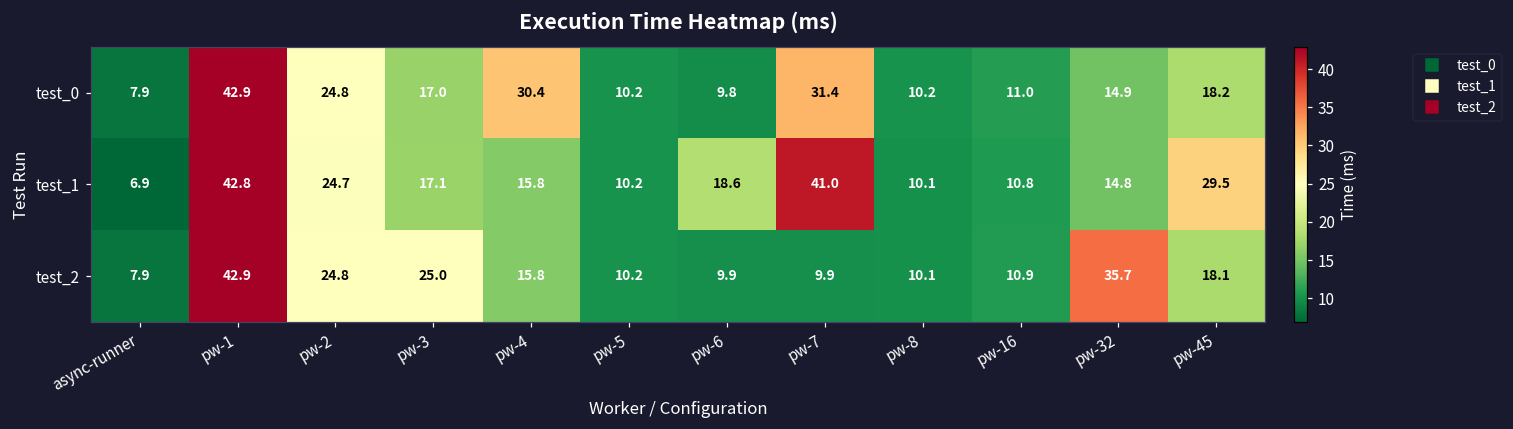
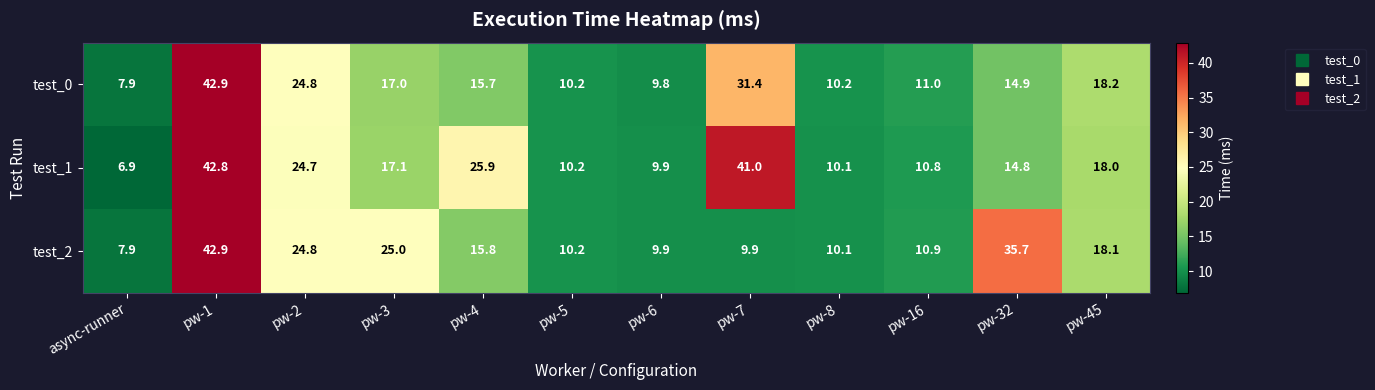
  {
    "test_0": {
      "async-runner": 7.9,
      "pw-1": 42.9,
      "pw-2": 24.8,
      "pw-3": 17.0,
-     "pw-4": 30.4,
+     "pw-4": 15.7,
      "pw-5": 10.2,
      "pw-6": 9.8,
      "pw-7": 31.4,
      "pw-8": 10.2,
      "pw-16": 11.0,
      "pw-32": 14.9,
      "pw-45": 18.2
    },
    "test_1": {
      "async-runner": 6.9,
      "pw-1": 42.8,
      "pw-2": 24.7,
      "pw-3": 17.1,
-     "pw-4": 15.8,
+     "pw-4": 25.9,
      "pw-5": 10.2,
-     "pw-6": 18.6,
+     "pw-6": 9.9,
      "pw-7": 41.0,
      "pw-8": 10.1,
      "pw-16": 10.8,
      "pw-32": 14.8,
-     "pw-45": 29.5
+     "pw-45": 18.0
    },
    "test_2": {
      "async-runner": 7.9,
      "pw-1": 42.9,
      "pw-2": 24.8,
      "pw-3": 25.0,
      "pw-4": 15.8,
      "pw-5": 10.2,
      "pw-6": 9.9,
      "pw-7": 9.9,
      "pw-8": 10.1,
      "pw-16": 10.9,
      "pw-32": 35.7,
      "pw-45": 18.1
    }
  }
